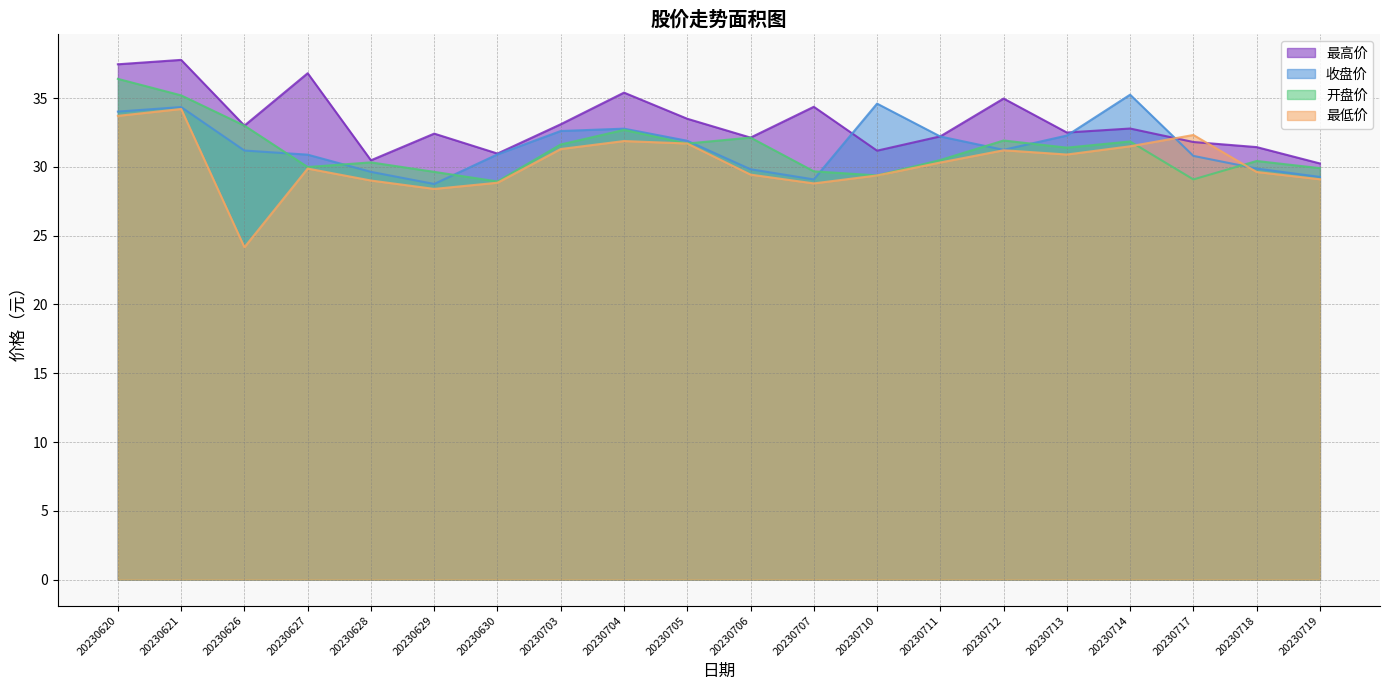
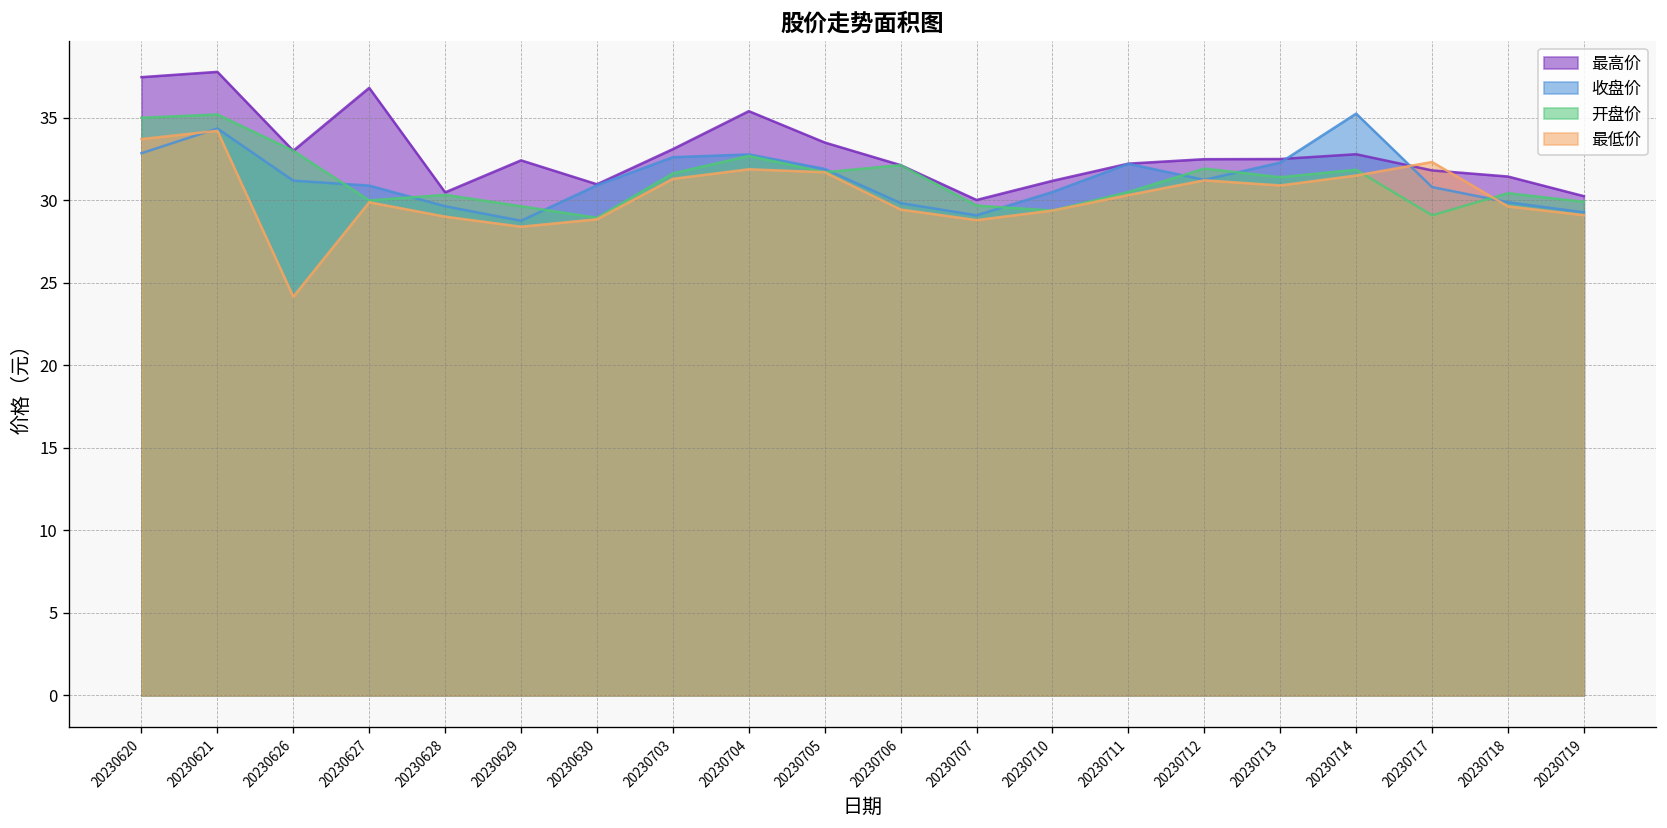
  {
    "最高价": {
      "20230620": 37.5,
      "20230621": 37.8,
      "20230627": 36.8,
      "20230629": 32.4,
      "20230703": 33.1,
      "20230704": 35.4,
      "20230705": 33.5,
-     "20230707": 34.4,
+     "20230707": 30.0,
      "20230710": 31.2,
-     "20230712": 35.0,
+     "20230712": 32.5,
      "20230713": 32.5,
      "20230714": 32.8,
      "20230717": 31.8,
      "20230718": 31.4,
      "20230719": 30.3
    },
    "收盘价": {
-     "20230620": 34.0,
+     "20230620": 32.9,
      "20230626": 31.2,
      "20230627": 30.9,
      "20230628": 29.6,
      "20230629": 28.8,
      "20230703": 32.6,
      "20230705": 31.9,
      "20230706": 29.8,
      "20230707": 29.1,
-     "20230710": 34.6,
+     "20230710": 30.5,
      "20230713": 32.3,
      "20230714": 35.3,
      "20230717": 30.8,
      "20230718": 29.9
    },
    "开盘价": {
-     "20230620": 36.4,
+     "20230620": 35.0,
      "20230621": 35.2,
      "20230629": 29.6,
      "20230703": 31.6,
      "20230707": 29.7,
      "20230712": 31.9,
      "20230713": 31.4,
      "20230714": 31.9,
      "20230717": 29.1,
      "20230718": 30.4,
      "20230719": 29.9
    },
    "最低价": {
      "20230620": 33.7,
      "20230626": 24.2,
      "20230628": 29.0,
      "20230629": 28.4,
      "20230703": 31.3,
      "20230704": 31.9,
      "20230706": 29.4,
      "20230707": 28.8,
      "20230713": 30.9,
      "20230714": 31.5,
      "20230717": 32.3,
      "20230718": 29.6
    }
  }
